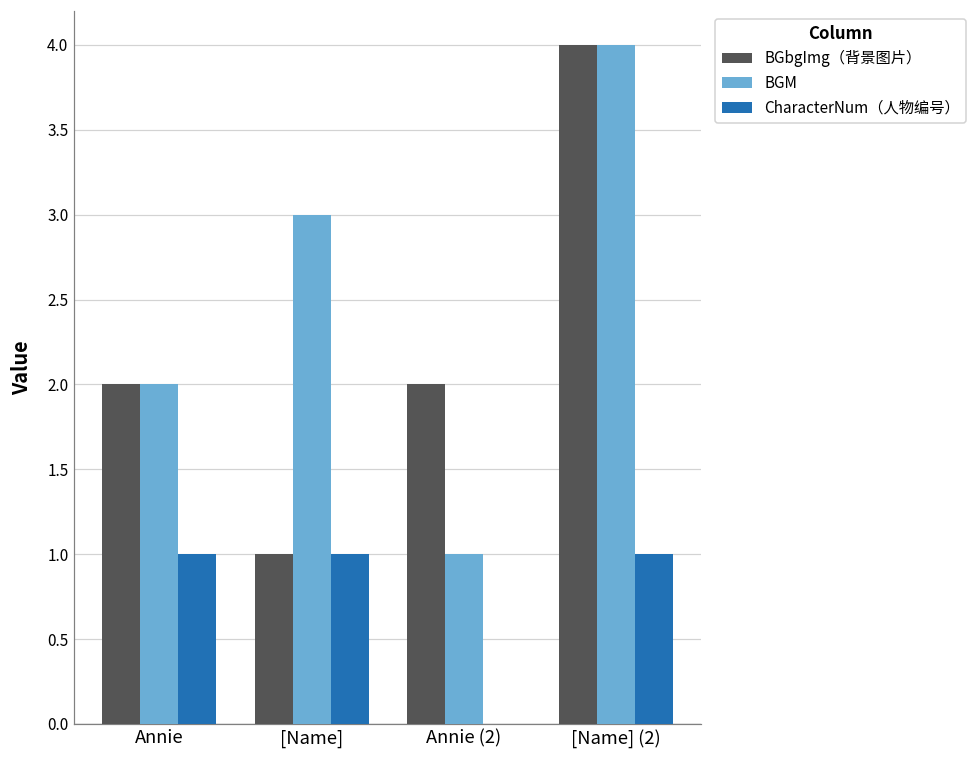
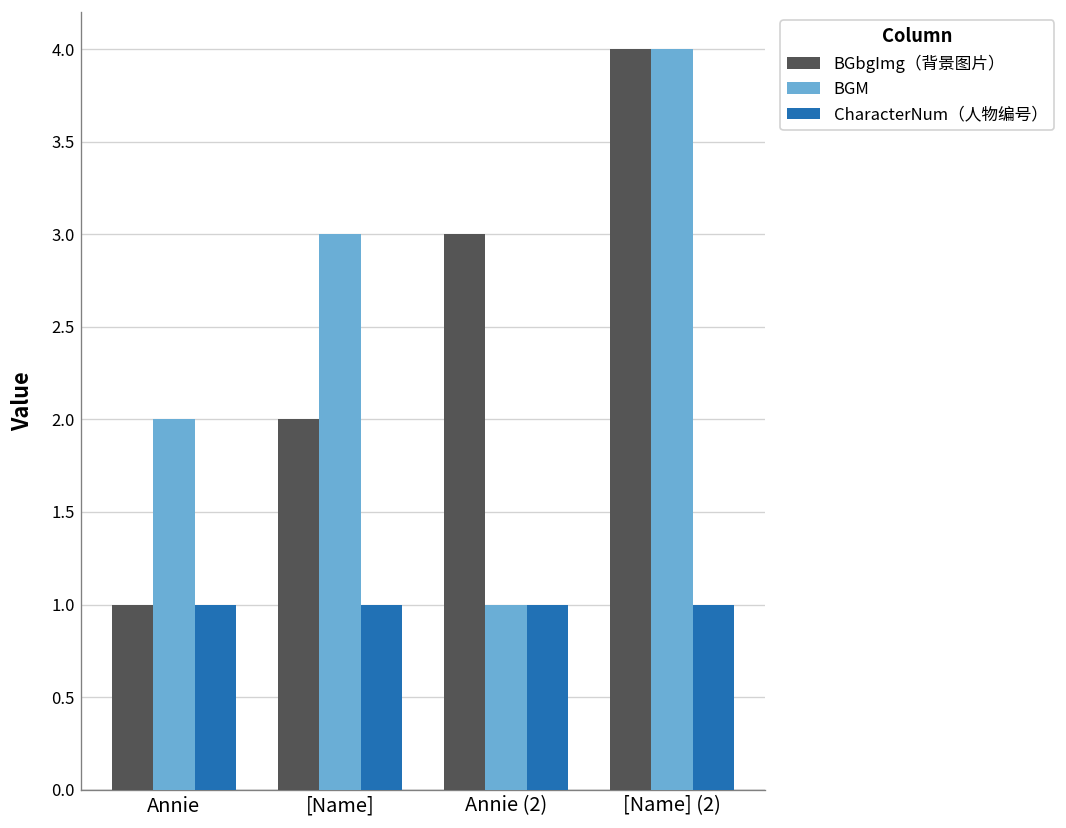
  {
    "BGbgImg（背景图片）": {
-     "Annie": 2,
-     "[Name]": 1,
-     "Annie (2)": 2,
+     "Annie": 1,
+     "[Name]": 2,
+     "Annie (2)": 3,
      "[Name] (2)": 4
    },
    "BGM": {
      "Annie": 2,
      "[Name]": 3,
      "Annie (2)": 1,
      "[Name] (2)": 4
    },
    "CharacterNum（人物编号）": {
      "Annie": 1,
      "[Name]": 1,
-     "Annie (2)": 0,
+     "Annie (2)": 1,
      "[Name] (2)": 1
    }
  }
